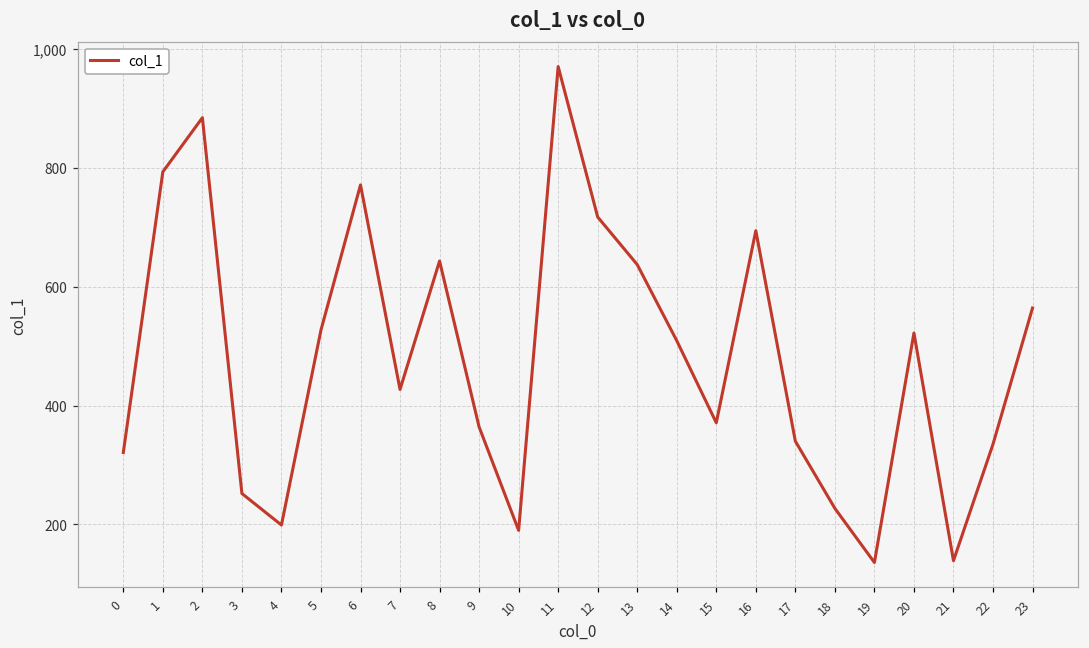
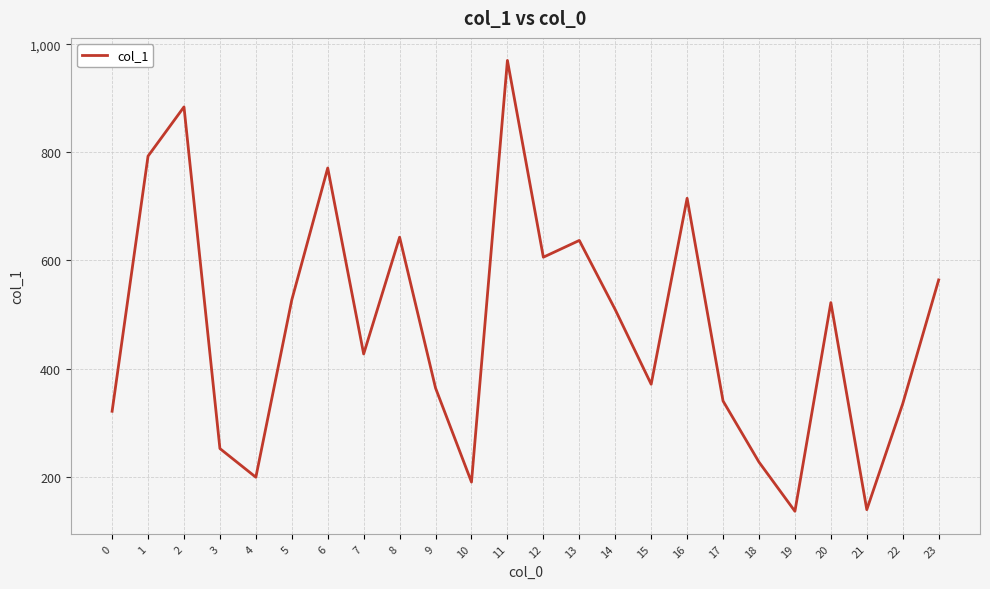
  {
    "0": 320,
    "1": 790,
    "2": 880,
    "3": 250,
    "4": 200,
    "5": 530,
    "6": 770,
    "7": 430,
    "8": 640,
    "9": 360,
    "10": 190,
    "11": 970,
-   "12": 720,
+   "12": 610,
    "13": 640,
    "14": 510,
    "15": 370,
-   "16": 690,
+   "16": 720,
    "17": 340,
    "18": 230,
    "19": 140,
    "20": 520,
    "21": 140,
    "22": 340,
    "23": 560
  }
